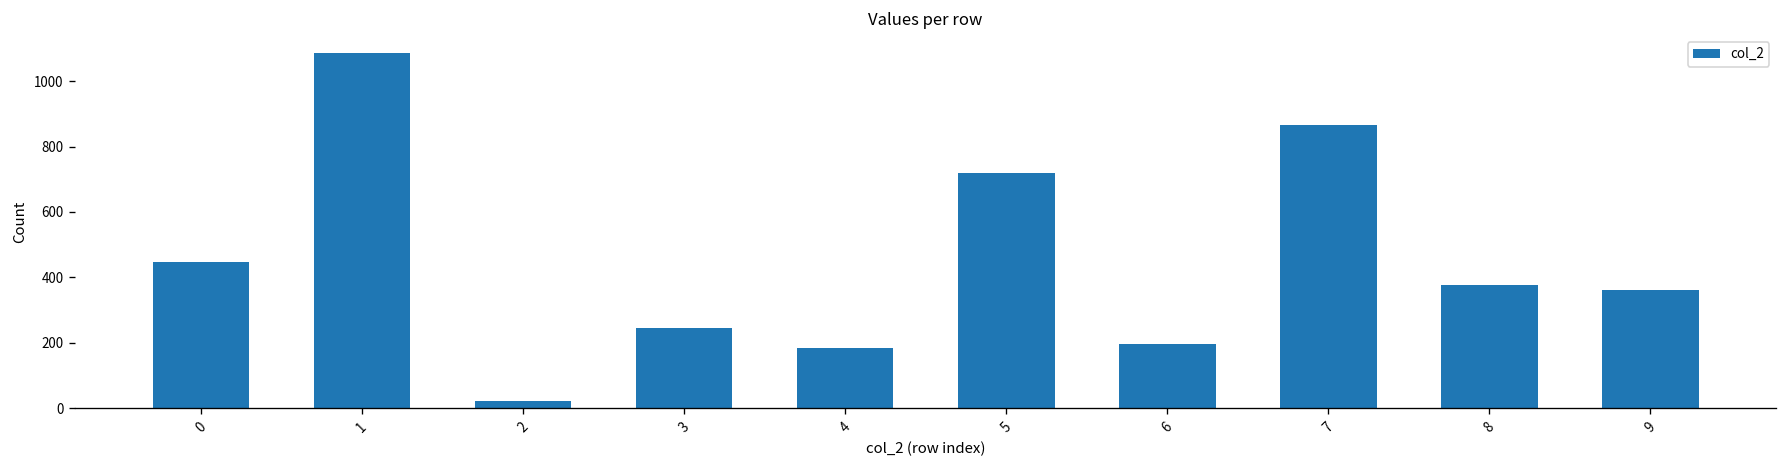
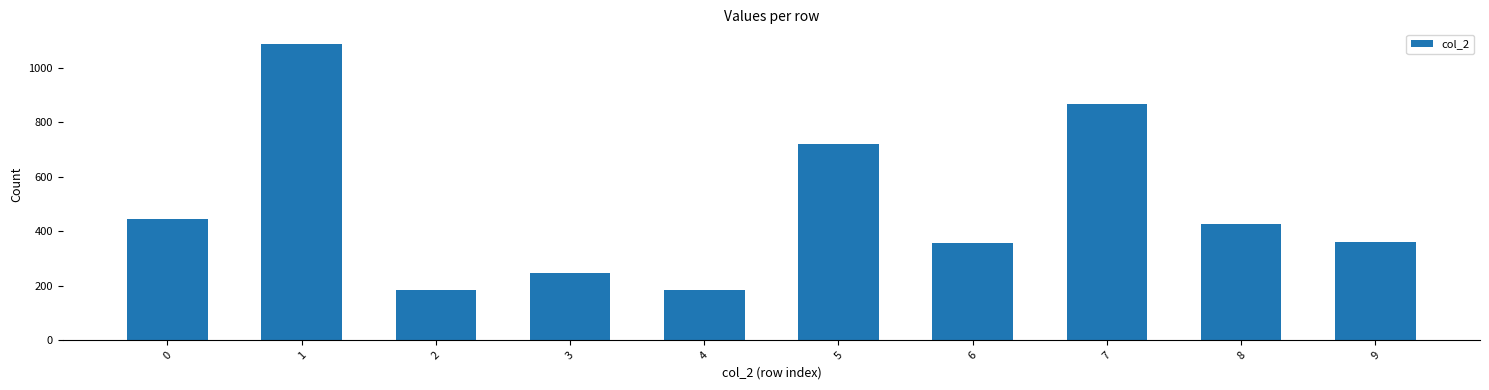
  {
    "0": 450,
    "1": 1090,
-   "2": 20,
+   "2": 180,
    "3": 250,
    "4": 190,
    "5": 720,
-   "6": 200,
+   "6": 360,
    "7": 870,
-   "8": 380,
+   "8": 430,
    "9": 360
  }
